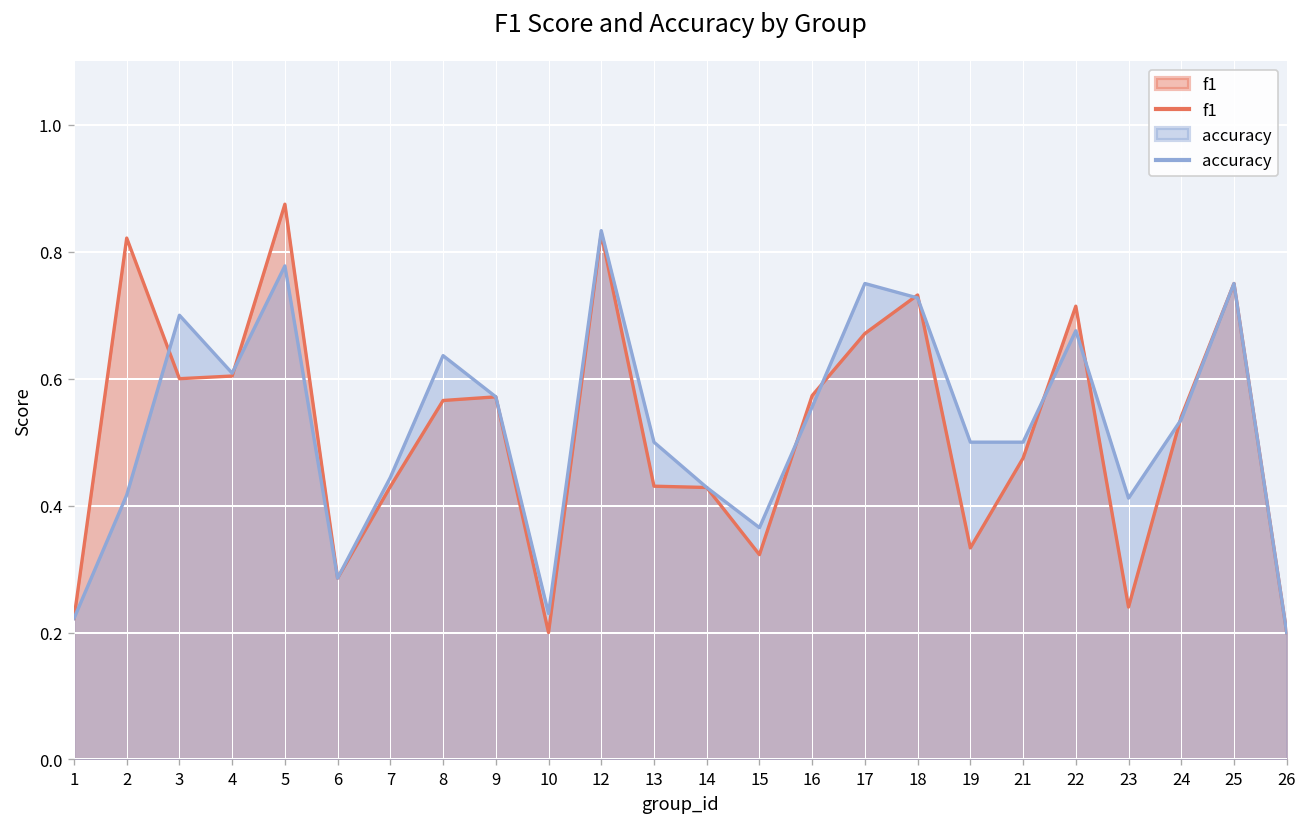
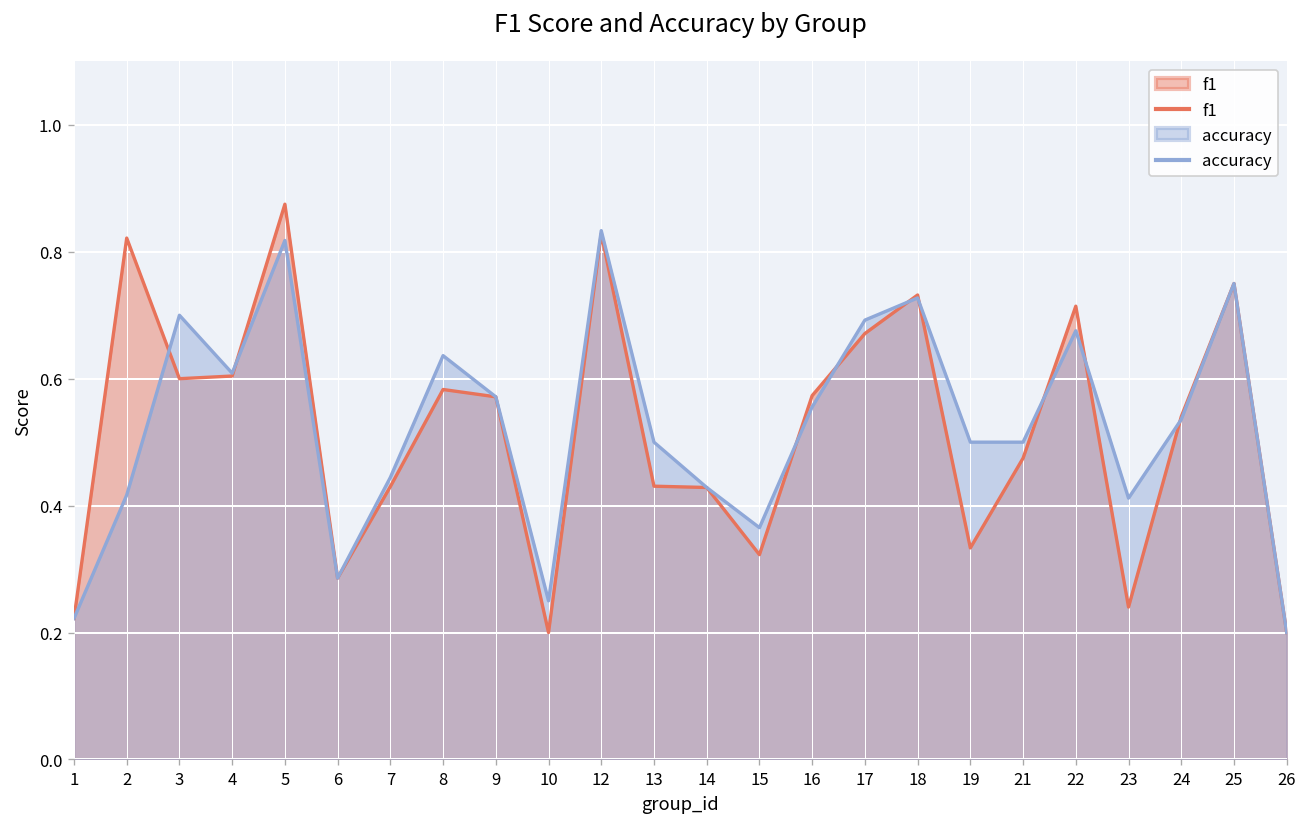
  {
    "f1": {
      "2": 0.82,
      "3": 0.60,
      "5": 0.88,
      "7": 0.43,
-     "8": 0.57,
+     "8": 0.58,
      "10": 0.20,
      "13": 0.43,
      "15": 0.32,
      "16": 0.57,
      "17": 0.67,
      "19": 0.33,
      "21": 0.47,
      "22": 0.71,
      "23": 0.24
    },
    "accuracy": {
      "2": 0.42,
      "3": 0.70,
-     "5": 0.78,
+     "5": 0.82,
      "7": 0.44,
      "8": 0.64,
-     "10": 0.23,
+     "10": 0.25,
      "13": 0.50,
      "15": 0.37,
      "16": 0.56,
-     "17": 0.75,
+     "17": 0.69,
      "19": 0.50,
      "21": 0.50,
      "22": 0.68,
      "23": 0.41
    }
  }
